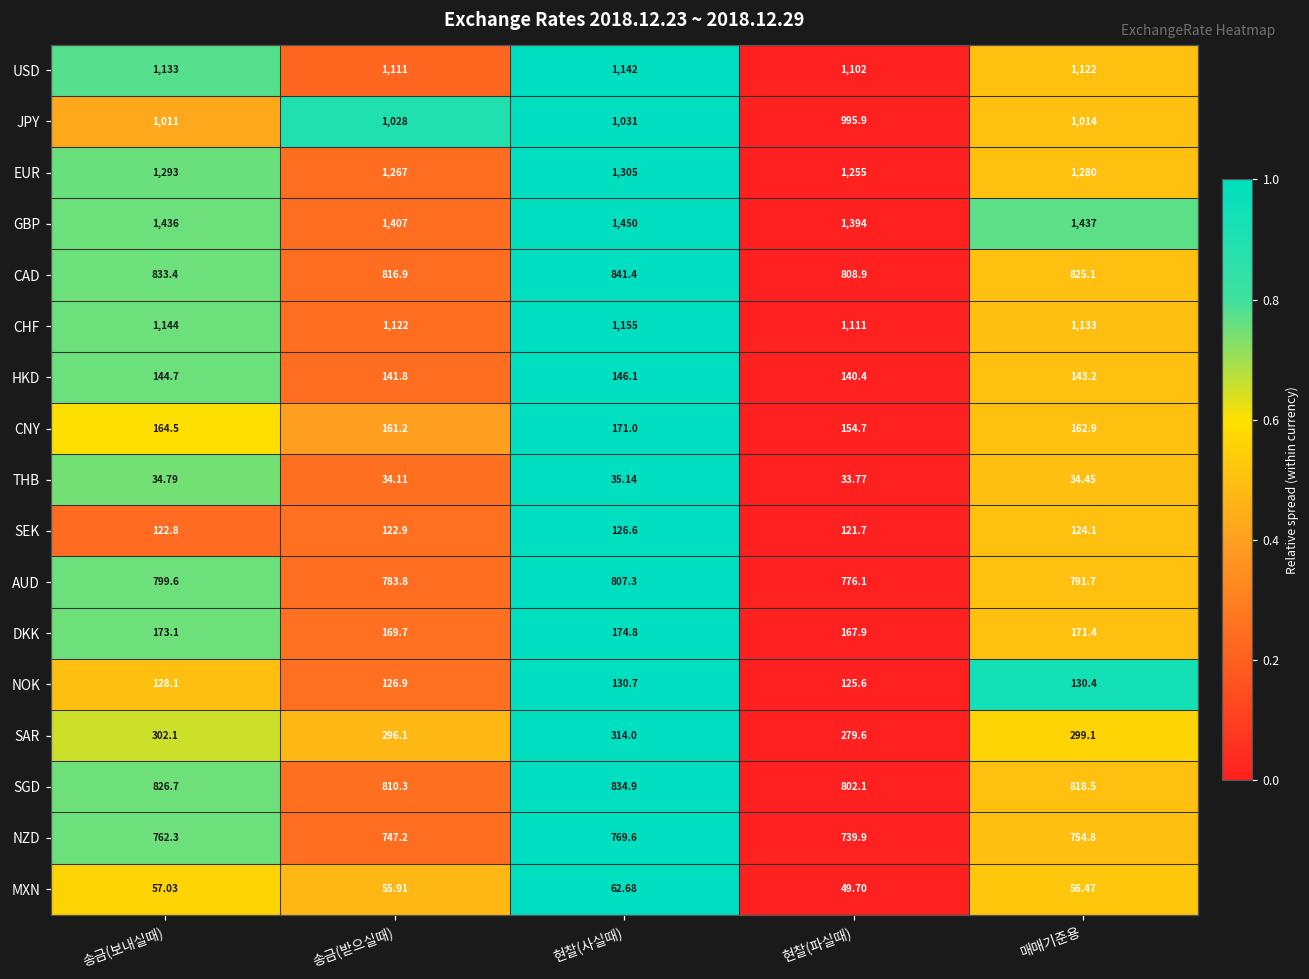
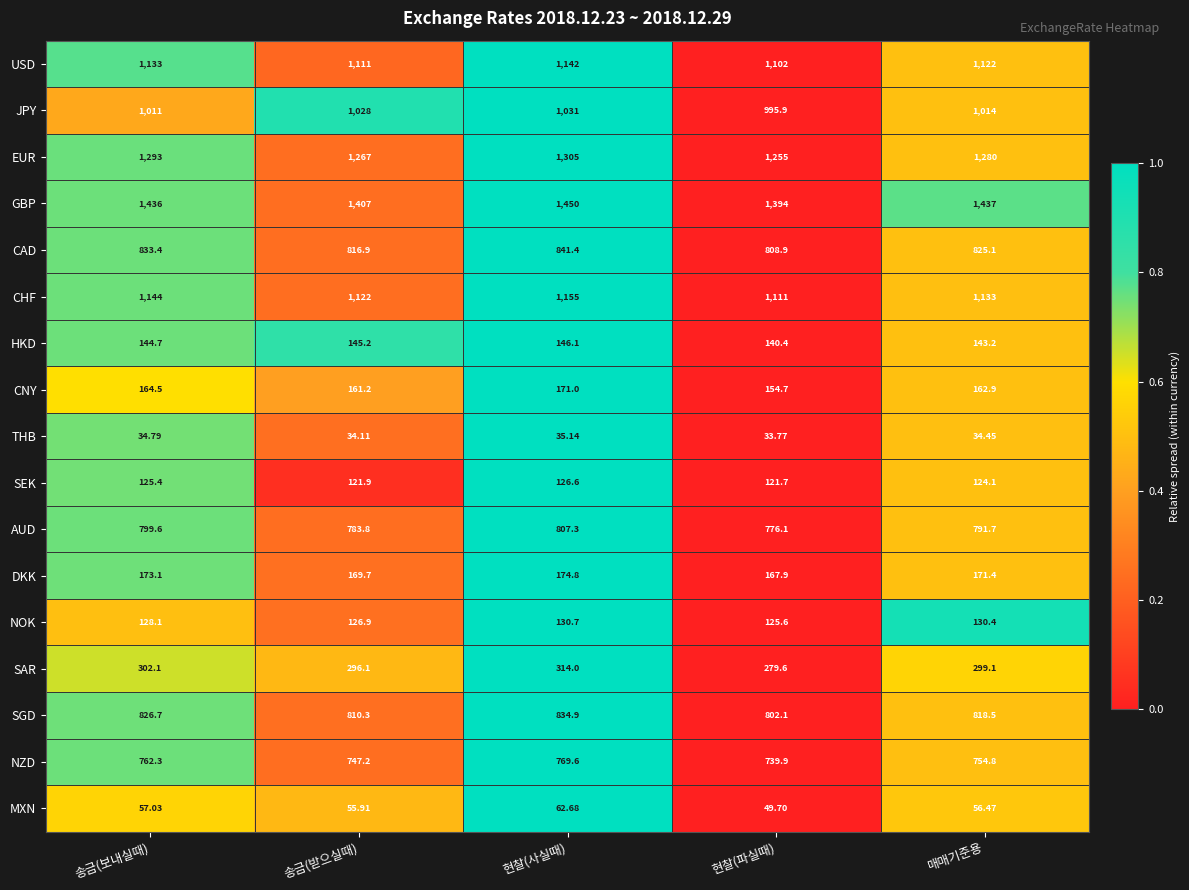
  {
    "USD": {
      "송금(보내실때)": "1,133",
      "송금(받으실때)": "1,111",
      "현찰(사실때)": "1,142",
      "현찰(파실때)": "1,102",
      "매매기준용": "1,122"
    },
    "JPY": {
      "송금(보내실때)": "1,011",
      "송금(받으실때)": "1,028",
      "현찰(사실때)": "1,031",
      "현찰(파실때)": "995.9",
      "매매기준용": "1,014"
    },
    "EUR": {
      "송금(보내실때)": "1,293",
      "송금(받으실때)": "1,267",
      "현찰(사실때)": "1,305",
      "현찰(파실때)": "1,255",
      "매매기준용": "1,280"
    },
    "GBP": {
      "송금(보내실때)": "1,436",
      "송금(받으실때)": "1,407",
      "현찰(사실때)": "1,450",
      "현찰(파실때)": "1,394",
      "매매기준용": "1,437"
    },
    "CAD": {
      "송금(보내실때)": "833.4",
      "송금(받으실때)": "816.9",
      "현찰(사실때)": "841.4",
      "현찰(파실때)": "808.9",
      "매매기준용": "825.1"
    },
    "CHF": {
      "송금(보내실때)": "1,144",
      "송금(받으실때)": "1,122",
      "현찰(사실때)": "1,155",
      "현찰(파실때)": "1,111",
      "매매기준용": "1,133"
    },
    "HKD": {
      "송금(보내실때)": "144.7",
-     "송금(받으실때)": "141.8",
+     "송금(받으실때)": "145.2",
      "현찰(사실때)": "146.1",
      "현찰(파실때)": "140.4",
      "매매기준용": "143.2"
    },
    "CNY": {
      "송금(보내실때)": "164.5",
      "송금(받으실때)": "161.2",
      "현찰(사실때)": "171.0",
      "현찰(파실때)": "154.7",
      "매매기준용": "162.9"
    },
    "THB": {
      "송금(보내실때)": "34.79",
      "송금(받으실때)": "34.11",
      "현찰(사실때)": "35.14",
      "현찰(파실때)": "33.77",
      "매매기준용": "34.45"
    },
    "SEK": {
-     "송금(보내실때)": "122.8",
-     "송금(받으실때)": "122.9",
+     "송금(보내실때)": "125.4",
+     "송금(받으실때)": "121.9",
      "현찰(사실때)": "126.6",
      "현찰(파실때)": "121.7",
      "매매기준용": "124.1"
    },
    "AUD": {
      "송금(보내실때)": "799.6",
      "송금(받으실때)": "783.8",
      "현찰(사실때)": "807.3",
      "현찰(파실때)": "776.1",
      "매매기준용": "791.7"
    },
    "DKK": {
      "송금(보내실때)": "173.1",
      "송금(받으실때)": "169.7",
      "현찰(사실때)": "174.8",
      "현찰(파실때)": "167.9",
      "매매기준용": "171.4"
    },
    "NOK": {
      "송금(보내실때)": "128.1",
      "송금(받으실때)": "126.9",
      "현찰(사실때)": "130.7",
      "현찰(파실때)": "125.6",
      "매매기준용": "130.4"
    },
    "SAR": {
      "송금(보내실때)": "302.1",
      "송금(받으실때)": "296.1",
      "현찰(사실때)": "314.0",
      "현찰(파실때)": "279.6",
      "매매기준용": "299.1"
    },
    "SGD": {
      "송금(보내실때)": "826.7",
      "송금(받으실때)": "810.3",
      "현찰(사실때)": "834.9",
      "현찰(파실때)": "802.1",
      "매매기준용": "818.5"
    },
    "NZD": {
      "송금(보내실때)": "762.3",
      "송금(받으실때)": "747.2",
      "현찰(사실때)": "769.6",
      "현찰(파실때)": "739.9",
      "매매기준용": "754.8"
    },
    "MXN": {
      "송금(보내실때)": "57.03",
      "송금(받으실때)": "55.91",
      "현찰(사실때)": "62.68",
      "현찰(파실때)": "49.70",
      "매매기준용": "56.47"
    }
  }
